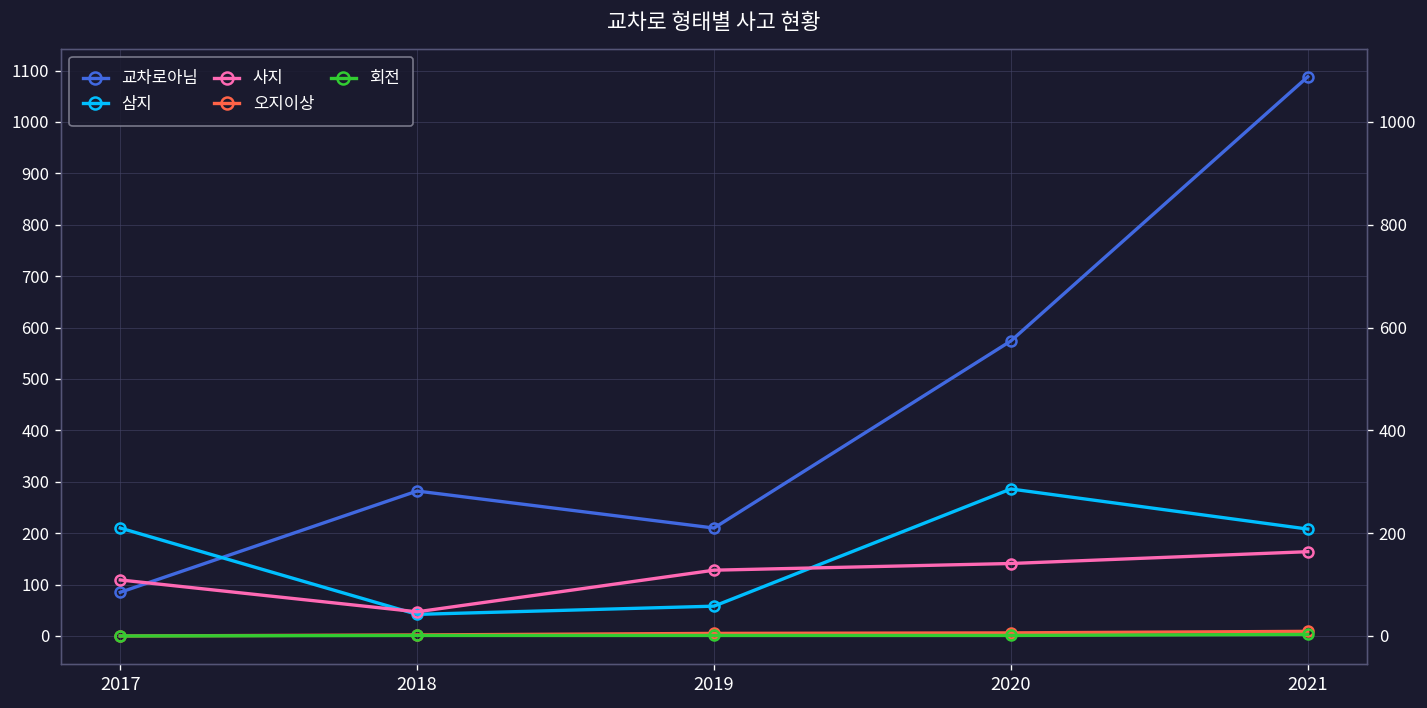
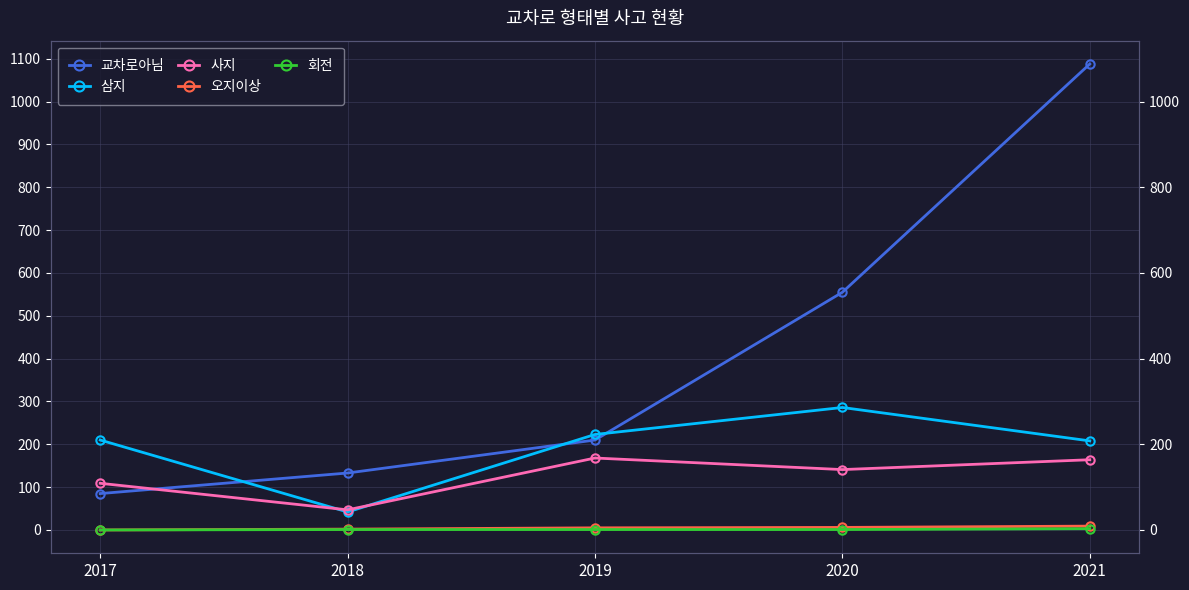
  {
    "교차로아님": {
      "2017": 90,
-     "2018": 280,
+     "2018": 130,
      "2019": 210,
-     "2020": 570,
+     "2020": 560,
      "2021": 1090
    },
    "삼지": {
      "2017": 210,
-     "2019": 60,
+     "2019": 220,
      "2020": 290,
      "2021": 210
    },
    "사지": {
      "2017": 110,
-     "2019": 130,
+     "2019": 170,
      "2020": 140,
      "2021": 160
    },
    "오지이상": {
      "2021": 10
    },
    "회전": {
      "2021": 0
    }
  }
